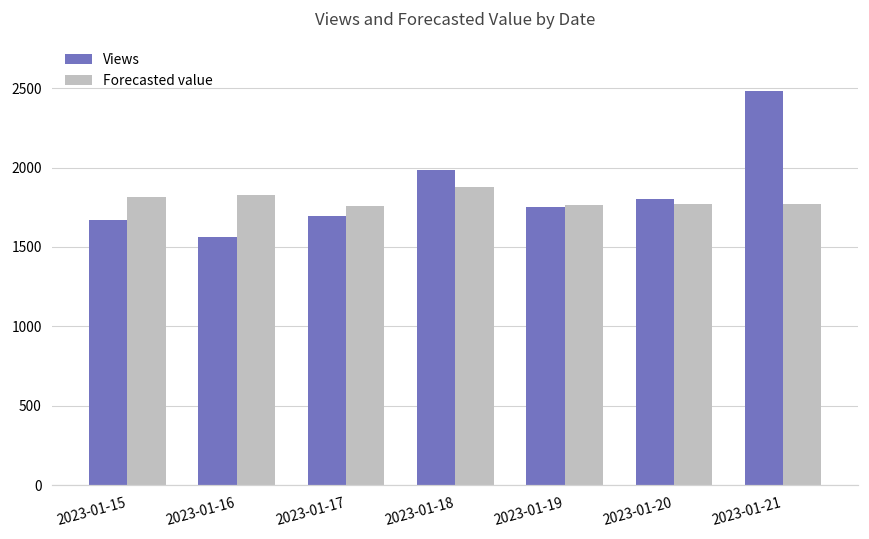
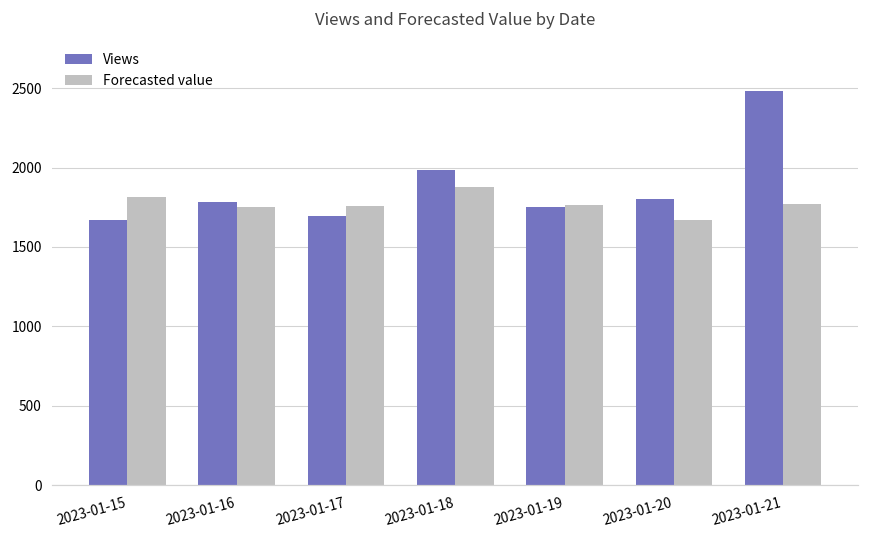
  {
    "Views": {
      "2023-01-15": 1670,
-     "2023-01-16": 1570,
+     "2023-01-16": 1780,
      "2023-01-17": 1690,
      "2023-01-18": 1980,
      "2023-01-19": 1750,
      "2023-01-20": 1800,
      "2023-01-21": 2490
    },
    "Forecasted value": {
      "2023-01-15": 1810,
-     "2023-01-16": 1830,
+     "2023-01-16": 1750,
      "2023-01-17": 1760,
      "2023-01-18": 1880,
      "2023-01-19": 1760,
-     "2023-01-20": 1770,
+     "2023-01-20": 1670,
      "2023-01-21": 1770
    }
  }
